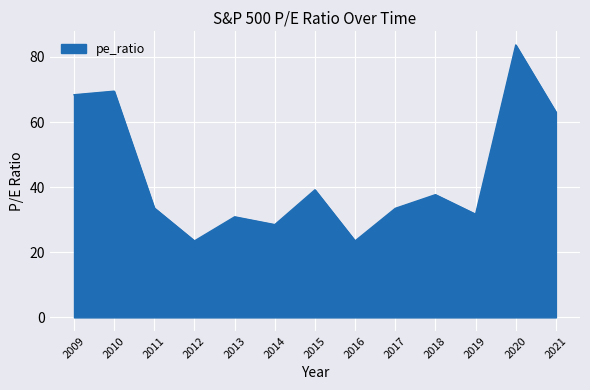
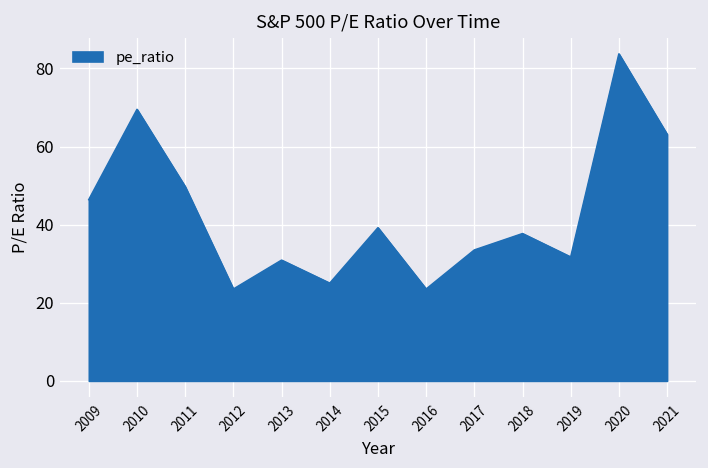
  {
-   "2009": 68,
+   "2009": 46,
    "2010": 70,
-   "2011": 34,
+   "2011": 50,
    "2012": 24,
    "2013": 31,
-   "2014": 29,
+   "2014": 25,
    "2015": 39,
    "2016": 24,
    "2017": 34,
    "2018": 38,
    "2019": 32,
    "2020": 84,
    "2021": 63
  }
